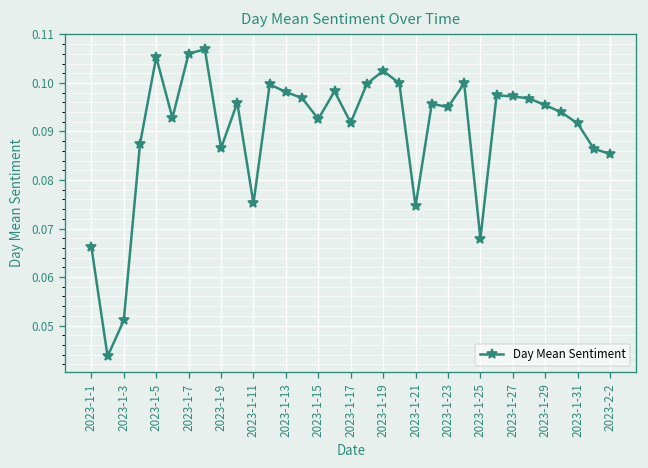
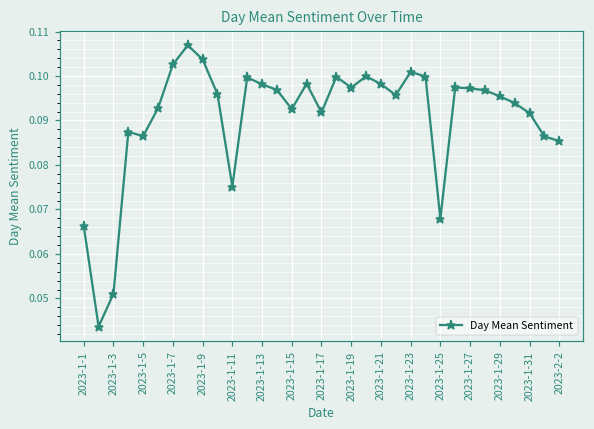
  {
    "2023-1-1": 0.066,
    "2023-1-3": 0.051,
-   "2023-1-5": 0.105,
-   "2023-1-7": 0.106,
-   "2023-1-9": 0.087,
+   "2023-1-5": 0.087,
+   "2023-1-7": 0.103,
+   "2023-1-9": 0.104,
    "2023-1-11": 0.075,
    "2023-1-13": 0.098,
    "2023-1-15": 0.093,
    "2023-1-17": 0.092,
-   "2023-1-19": 0.102,
-   "2023-1-21": 0.075,
-   "2023-1-23": 0.095,
+   "2023-1-19": 0.097,
+   "2023-1-21": 0.098,
+   "2023-1-23": 0.101,
    "2023-1-25": 0.068,
    "2023-1-27": 0.097,
    "2023-1-29": 0.095,
    "2023-1-31": 0.092,
    "2023-2-2": 0.085
  }
